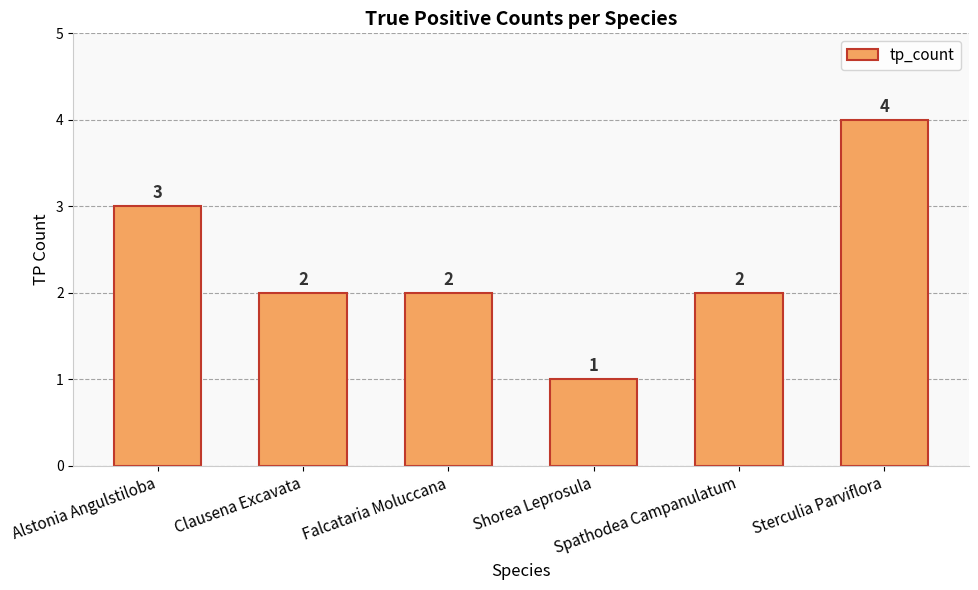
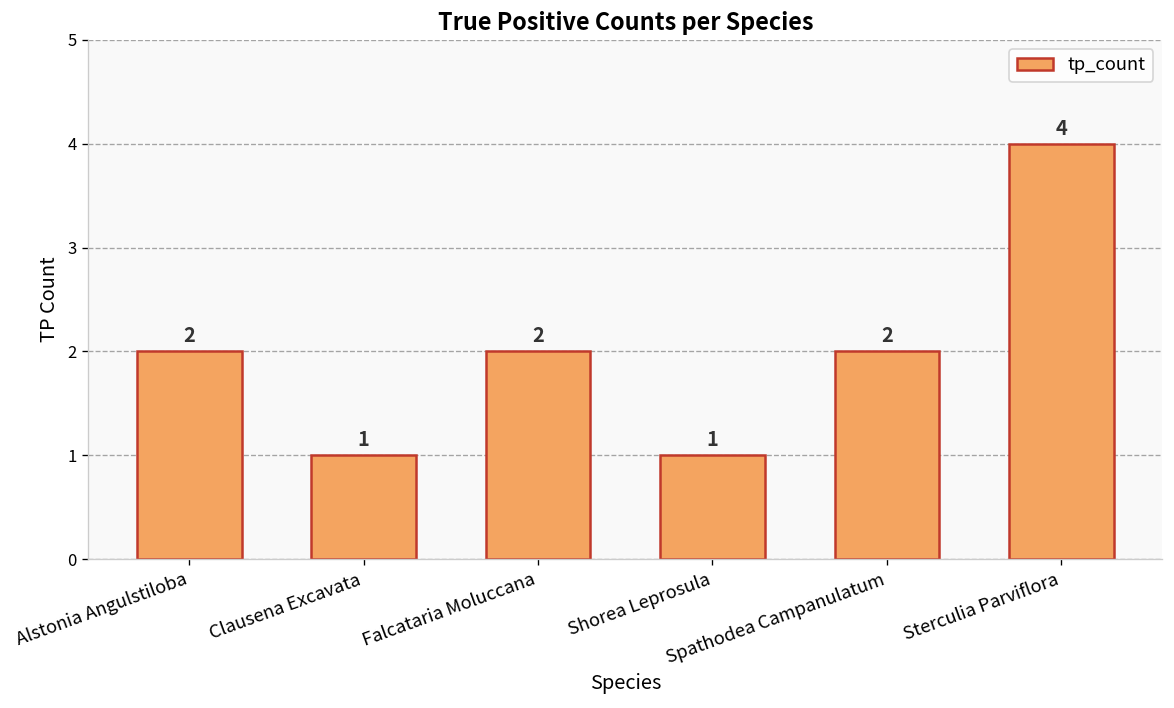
  {
-   "Alstonia Angulstiloba": 3,
-   "Clausena Excavata": 2,
+   "Alstonia Angulstiloba": 2,
+   "Clausena Excavata": 1,
    "Falcataria Moluccana": 2,
    "Shorea Leprosula": 1,
    "Spathodea Campanulatum": 2,
    "Sterculia Parviflora": 4
  }
